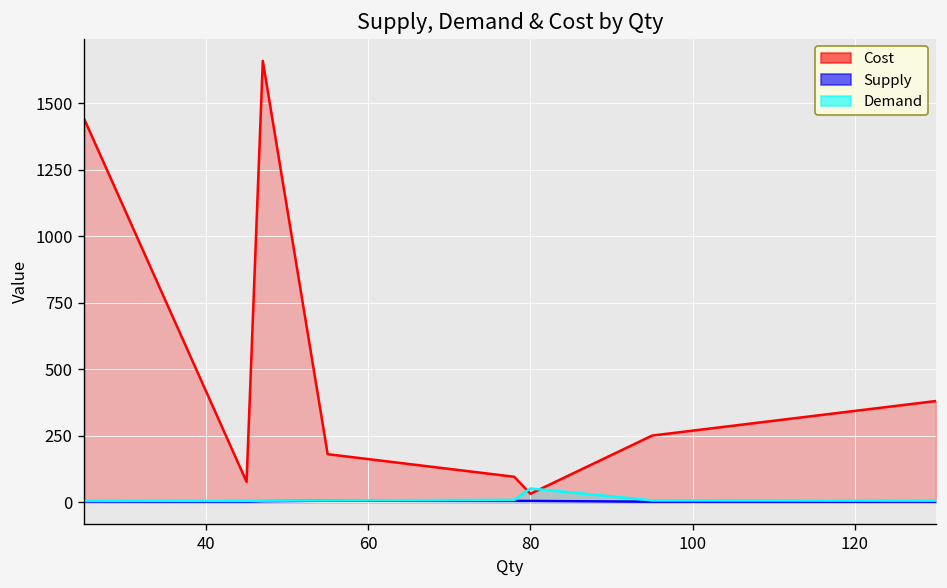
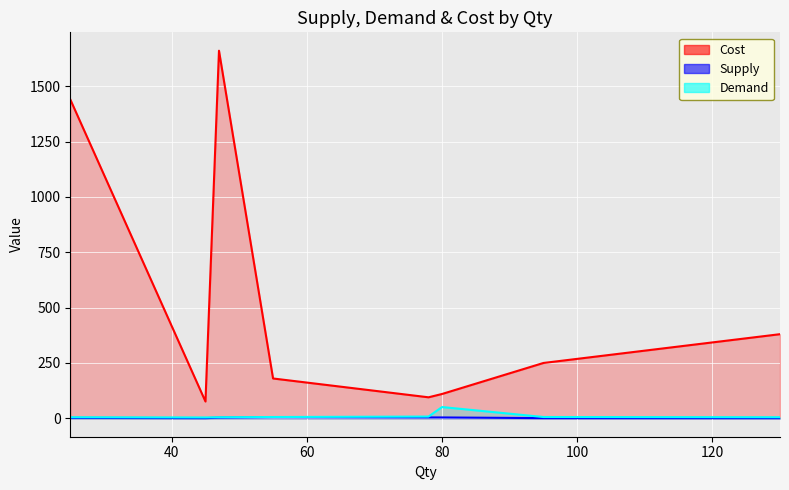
  {
    "Cost": {
-     "80": 30
+     "80": 110
    },
    "Supply": {
      "80": 0
    },
    "Demand": {
      "80": 50
    }
  }
